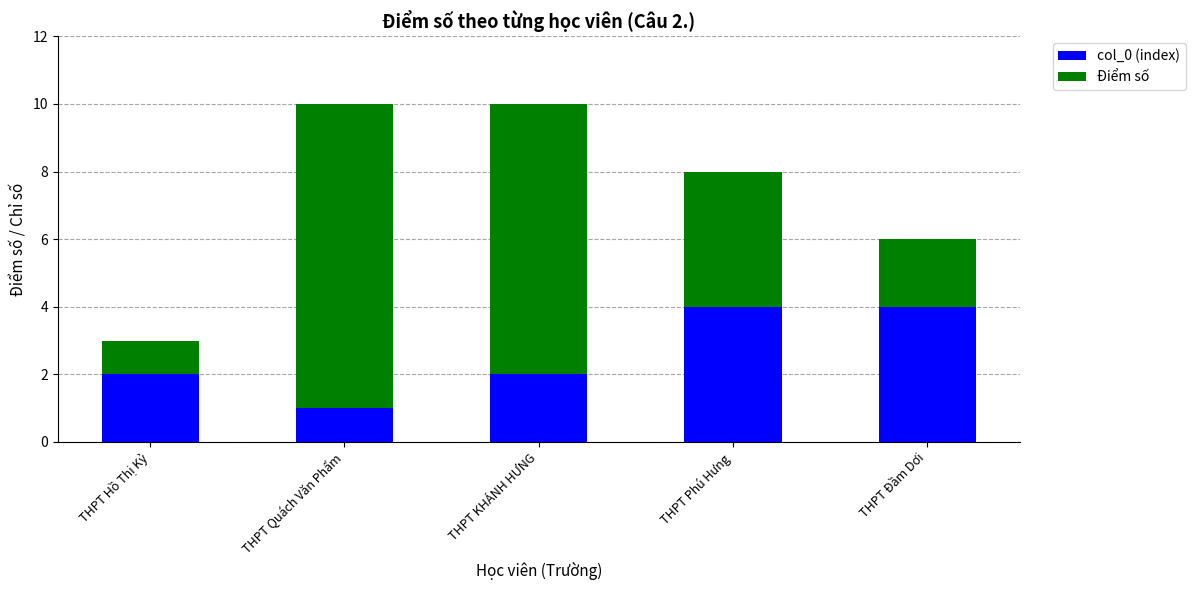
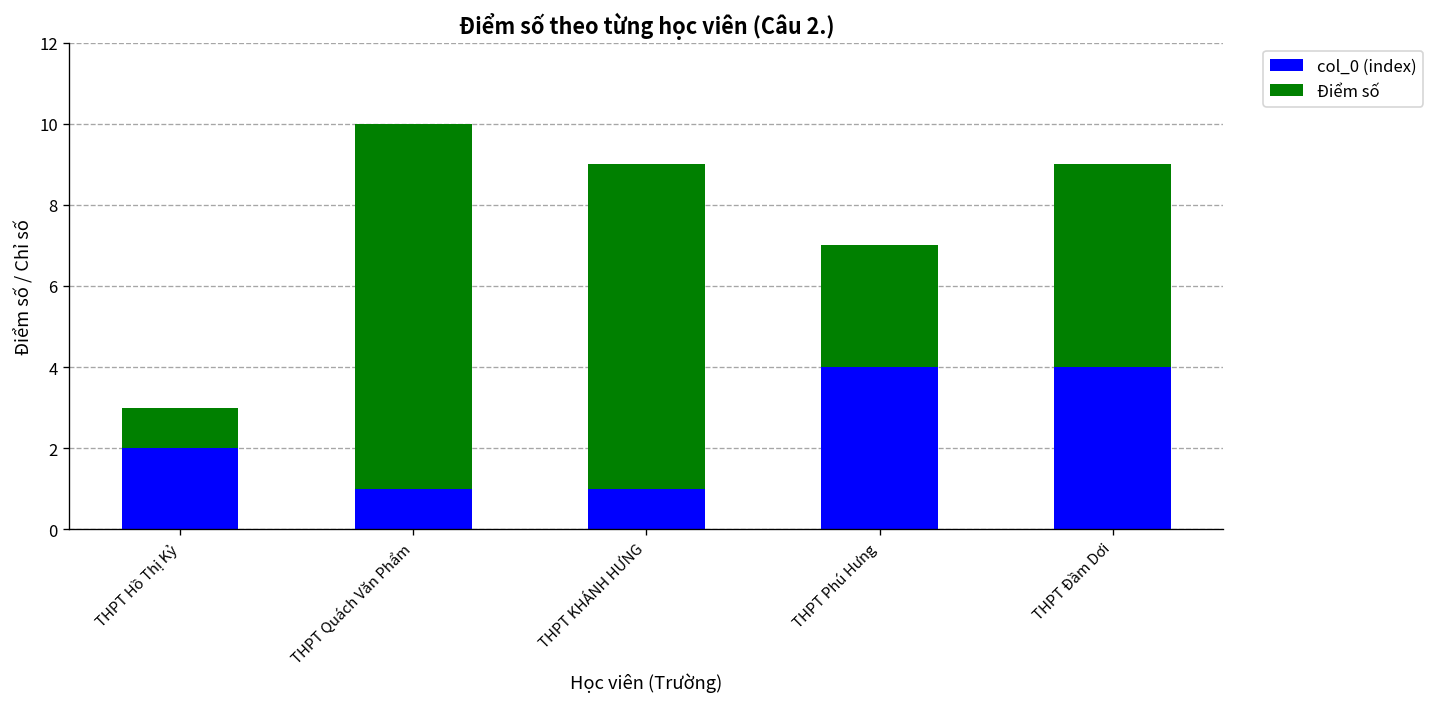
  {
    "col_0 (index)": {
      "THPT Hồ Thị Kỷ": 2,
      "THPT Quách Văn Phẩm": 1,
-     "THPT KHÁNH HƯNG": 2,
+     "THPT KHÁNH HƯNG": 1,
      "THPT Phú Hưng": 4,
      "THPT Đầm Dơi": 4
    },
    "Điểm số": {
      "THPT Hồ Thị Kỷ": 1,
      "THPT Quách Văn Phẩm": 9,
      "THPT KHÁNH HƯNG": 8,
-     "THPT Phú Hưng": 4,
-     "THPT Đầm Dơi": 2
+     "THPT Phú Hưng": 3,
+     "THPT Đầm Dơi": 5
    }
  }
